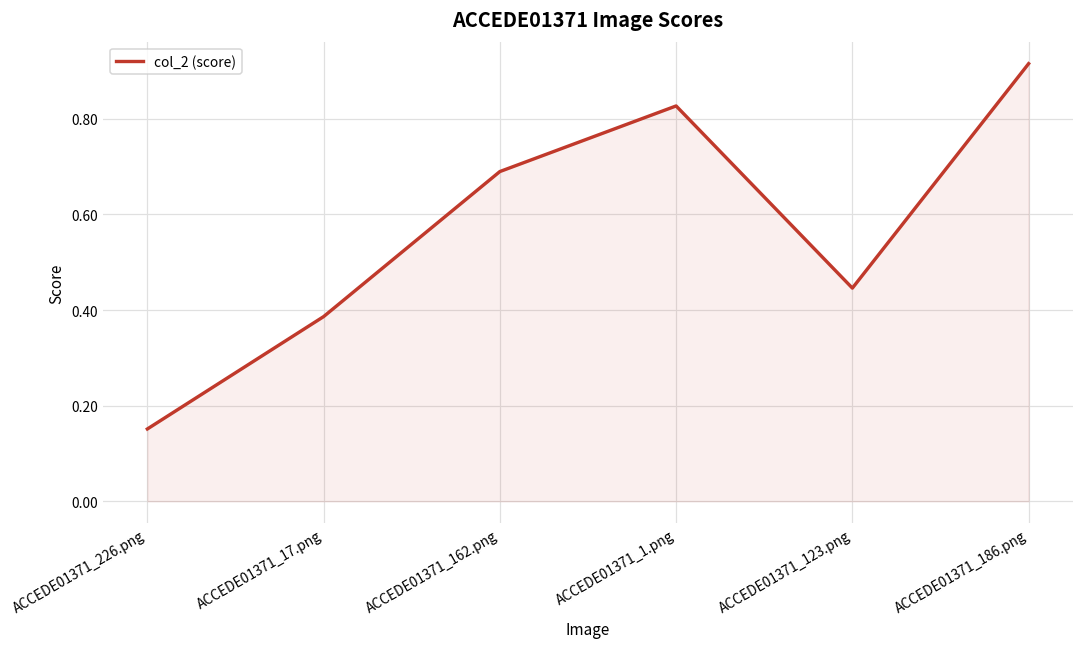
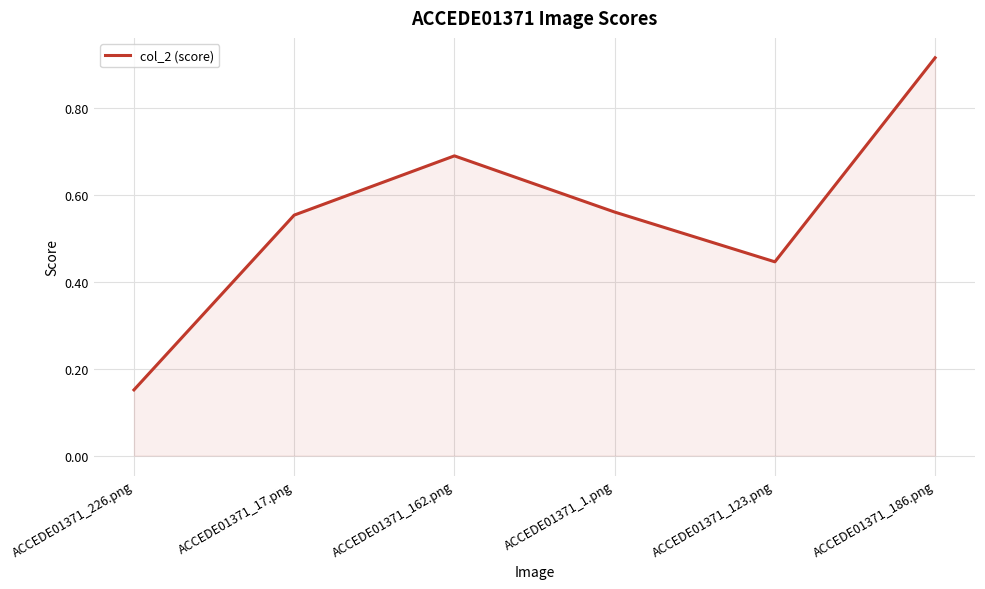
  {
    "ACCEDE01371_226.png": 0.15,
-   "ACCEDE01371_17.png": 0.39,
+   "ACCEDE01371_17.png": 0.55,
    "ACCEDE01371_162.png": 0.69,
-   "ACCEDE01371_1.png": 0.83,
+   "ACCEDE01371_1.png": 0.56,
    "ACCEDE01371_123.png": 0.45,
    "ACCEDE01371_186.png": 0.92
  }
